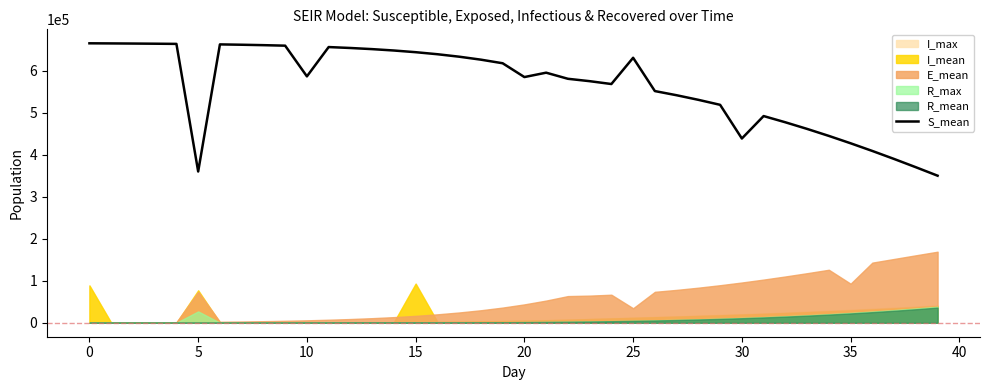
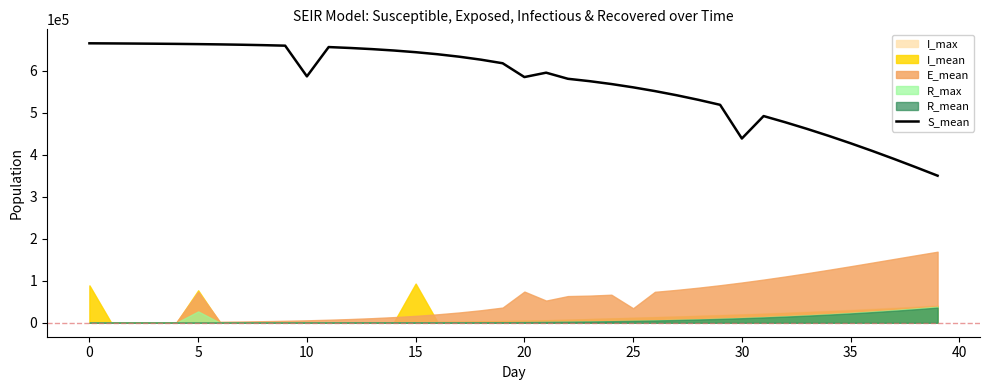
  {
    "S_mean": {
      "0": 670000,
-     "5": 360000,
+     "5": 660000,
      "10": 590000,
      "15": 640000,
      "20": 580000,
-     "25": 630000,
+     "25": 560000,
      "30": 440000,
      "35": 430000
    },
    "I_max": {
      "5": 70000
    },
    "E_mean": {
      "15": 20000,
-     "20": 40000,
+     "20": 70000,
      "25": 30000,
      "30": 100000,
-     "35": 90000
+     "35": 130000
    },
    "R_max": {
      "5": 30000
    }
  }
